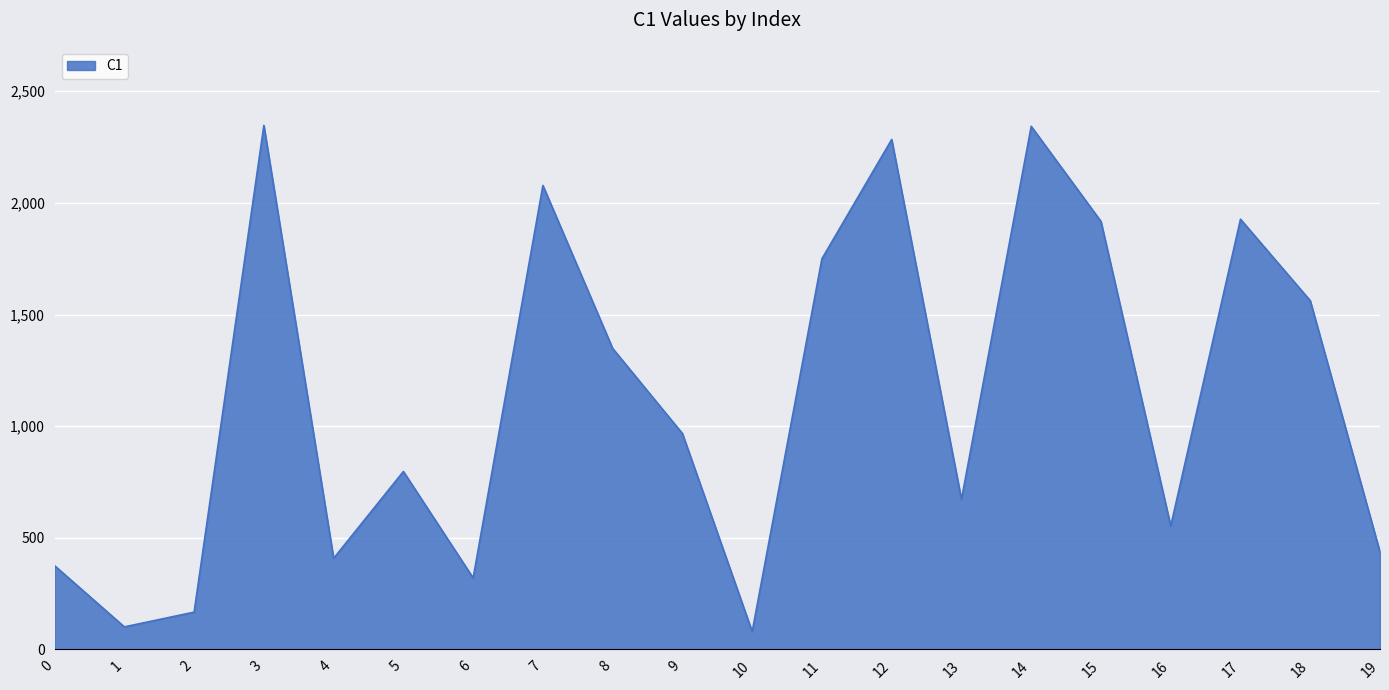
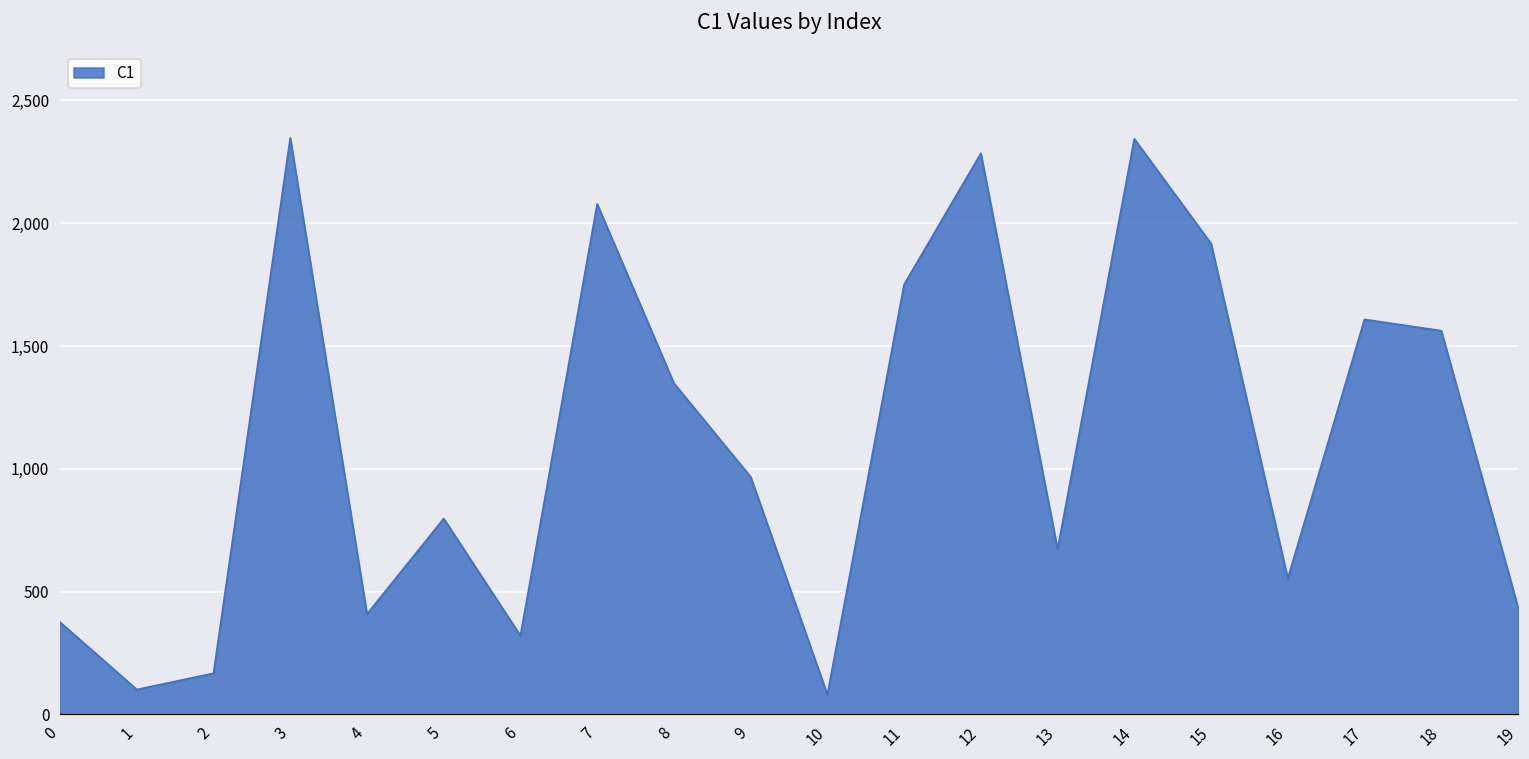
  {
    "0": "380",
    "1": "100",
    "2": "170",
    "3": "2,350",
    "4": "410",
    "5": "800",
    "6": "320",
    "7": "2,080",
    "8": "1,350",
    "9": "970",
    "10": "80",
    "11": "1,750",
    "12": "2,280",
    "13": "670",
    "14": "2,340",
    "15": "1,920",
    "16": "550",
-   "17": "1,930",
+   "17": "1,610",
    "18": "1,560",
    "19": "440"
  }
